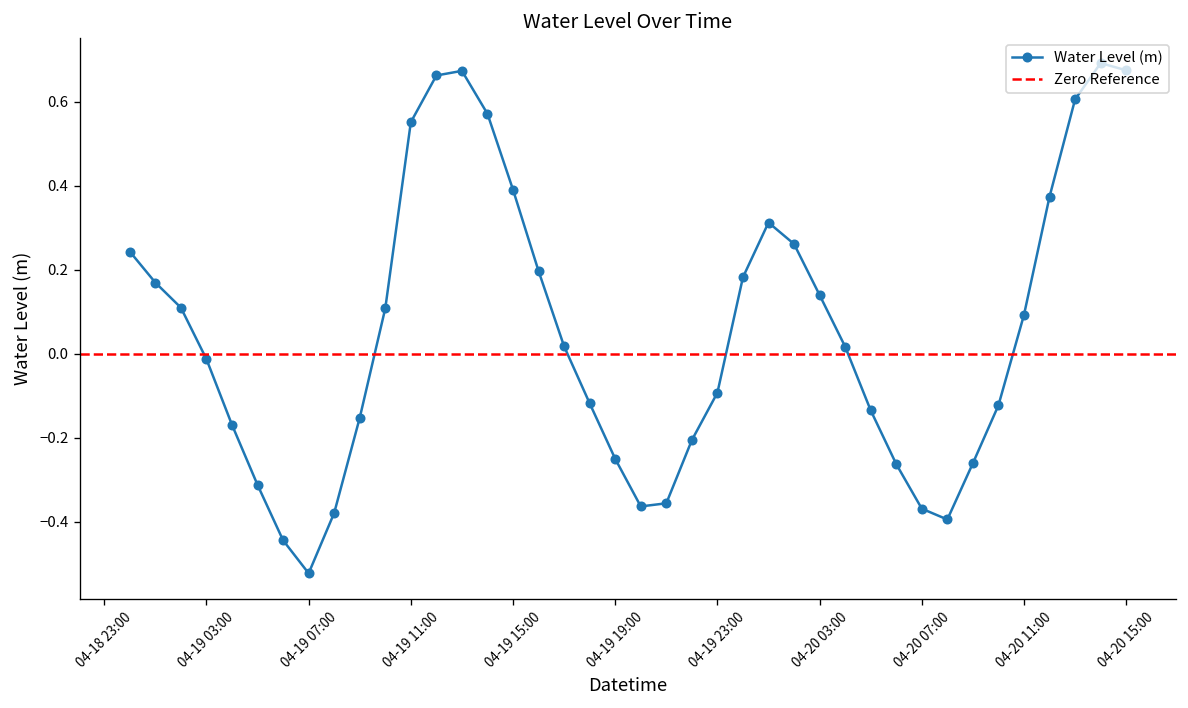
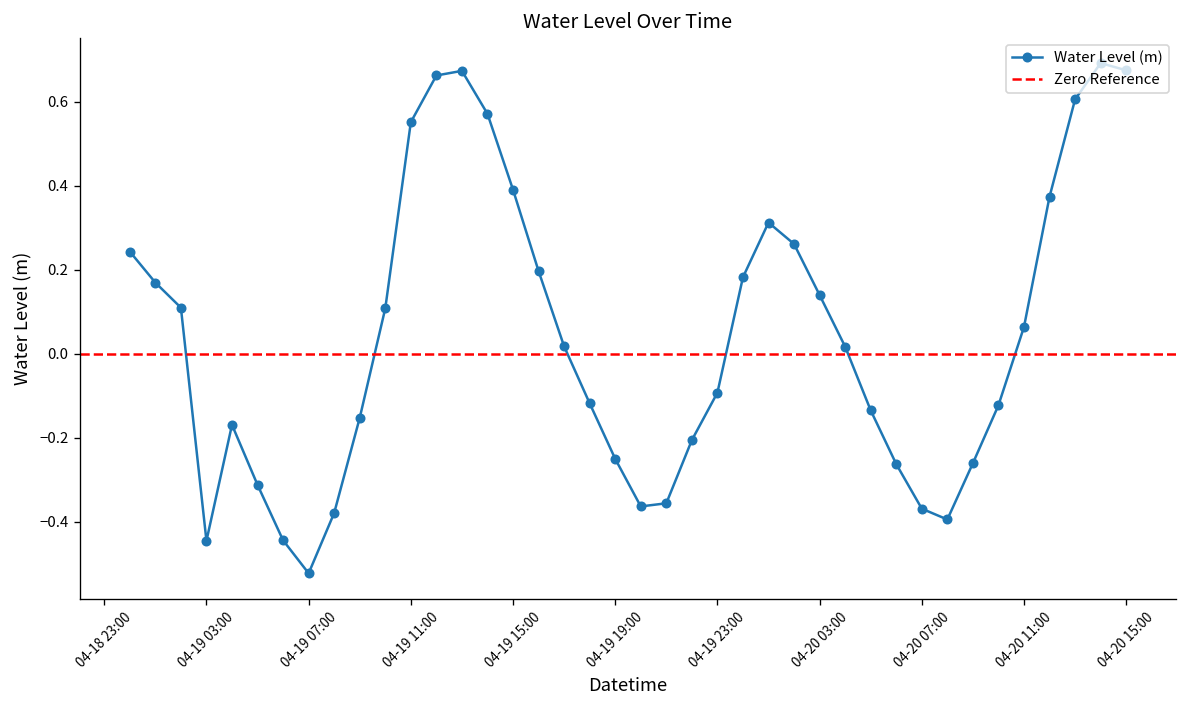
  {
-   "04-19 03:00": -0.01,
+   "04-19 03:00": -0.45,
    "04-19 07:00": -0.52,
    "04-19 11:00": 0.55,
    "04-19 15:00": 0.39,
    "04-19 19:00": -0.25,
    "04-19 23:00": -0.09,
    "04-20 03:00": 0.14,
    "04-20 07:00": -0.37,
-   "04-20 11:00": 0.09
+   "04-20 11:00": 0.06
  }
